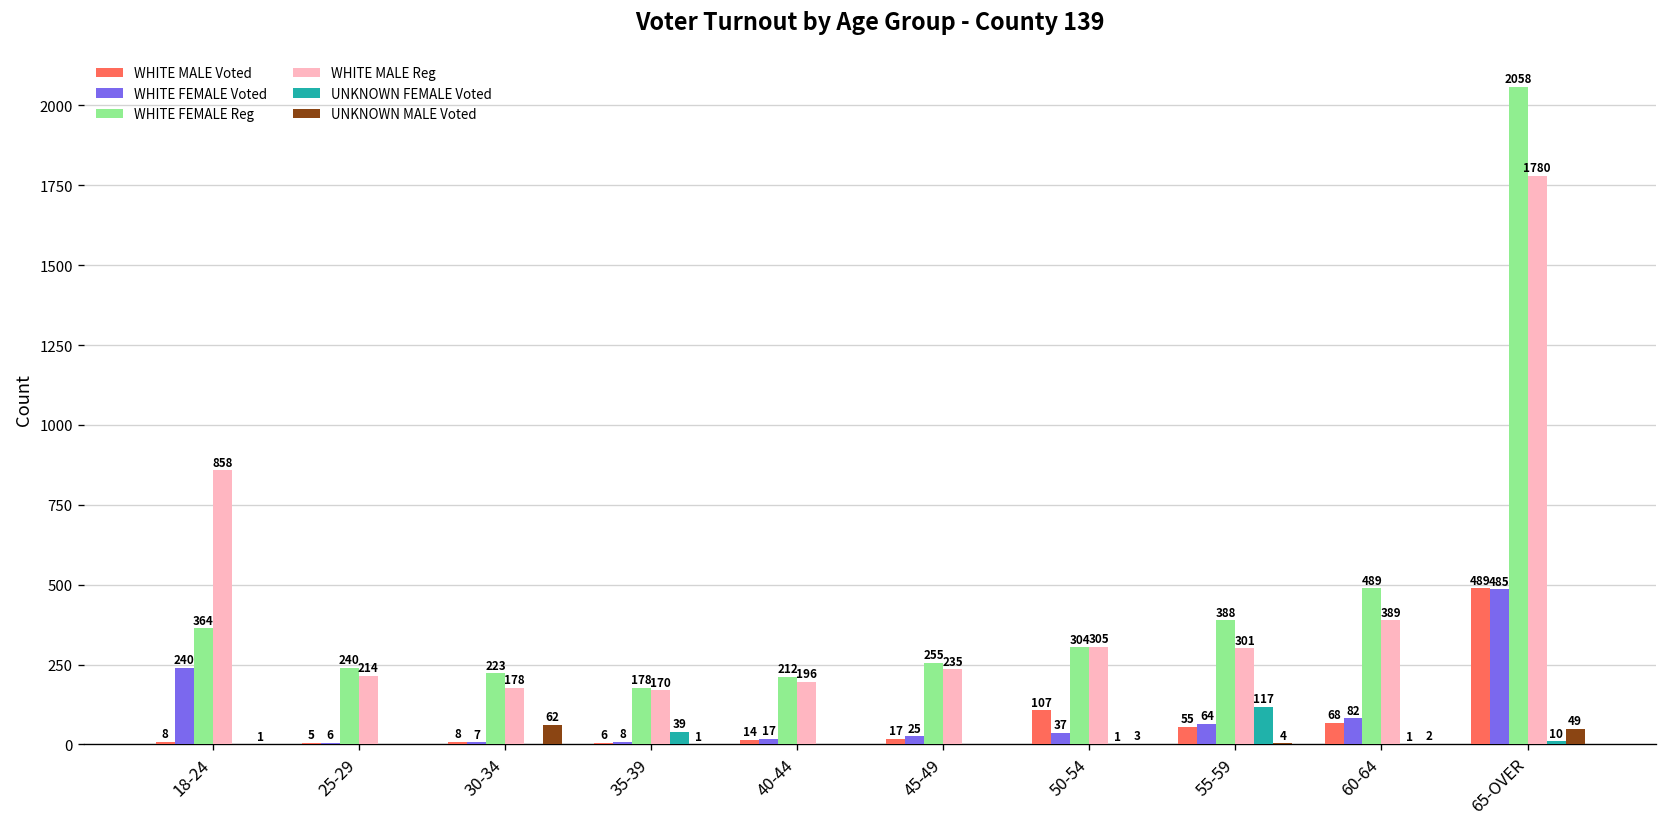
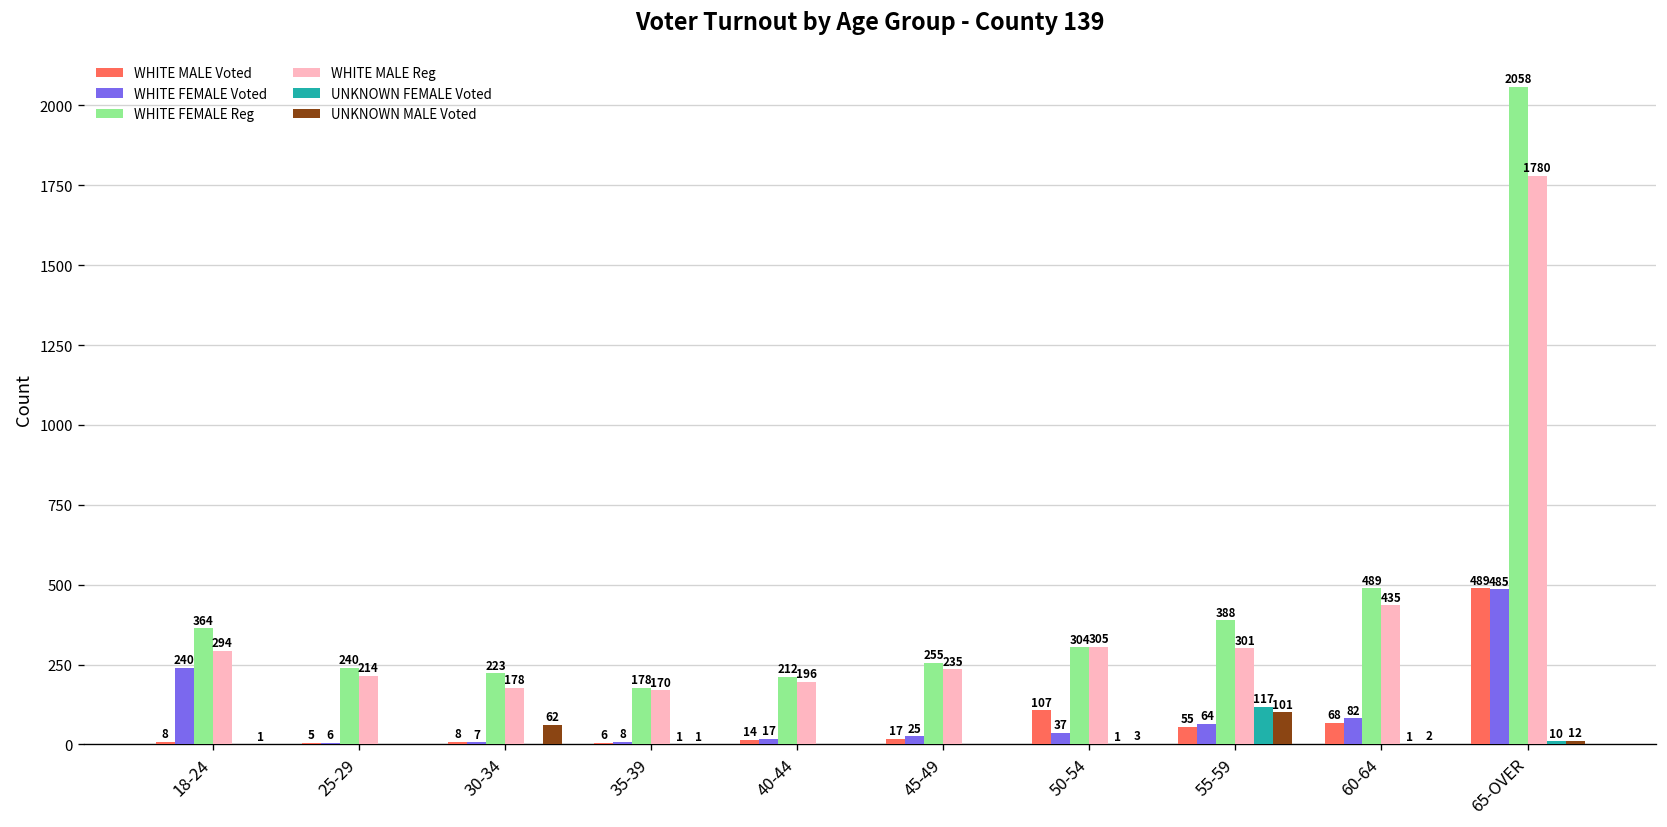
  {
    "WHITE MALE Voted": {
      "18-24": 8,
      "25-29": 5,
      "30-34": 8,
      "35-39": 6,
      "40-44": 14,
      "45-49": 17,
      "50-54": 107,
      "55-59": 55,
      "60-64": 68,
      "65-OVER": 489
    },
    "WHITE FEMALE Voted": {
      "18-24": 240,
      "25-29": 6,
      "30-34": 7,
      "35-39": 8,
      "40-44": 17,
      "45-49": 25,
      "50-54": 37,
      "55-59": 64,
      "60-64": 82,
      "65-OVER": 485
    },
    "WHITE FEMALE Reg": {
      "18-24": 364,
      "25-29": 240,
      "30-34": 223,
      "35-39": 178,
      "40-44": 212,
      "45-49": 255,
      "50-54": 304,
      "55-59": 388,
      "60-64": 489,
      "65-OVER": 2058
    },
    "WHITE MALE Reg": {
-     "18-24": 858,
+     "18-24": 294,
      "25-29": 214,
      "30-34": 178,
      "35-39": 170,
      "40-44": 196,
      "45-49": 235,
      "50-54": 305,
      "55-59": 301,
-     "60-64": 389,
+     "60-64": 435,
      "65-OVER": 1780
    },
    "UNKNOWN FEMALE Voted": {
-     "35-39": 39,
+     "35-39": 1,
      "50-54": 1,
      "55-59": 117,
      "60-64": 1,
      "65-OVER": 10
    },
    "UNKNOWN MALE Voted": {
      "18-24": 1,
      "30-34": 62,
      "35-39": 1,
      "50-54": 3,
-     "55-59": 4,
+     "55-59": 101,
      "60-64": 2,
-     "65-OVER": 49
+     "65-OVER": 12
    }
  }
